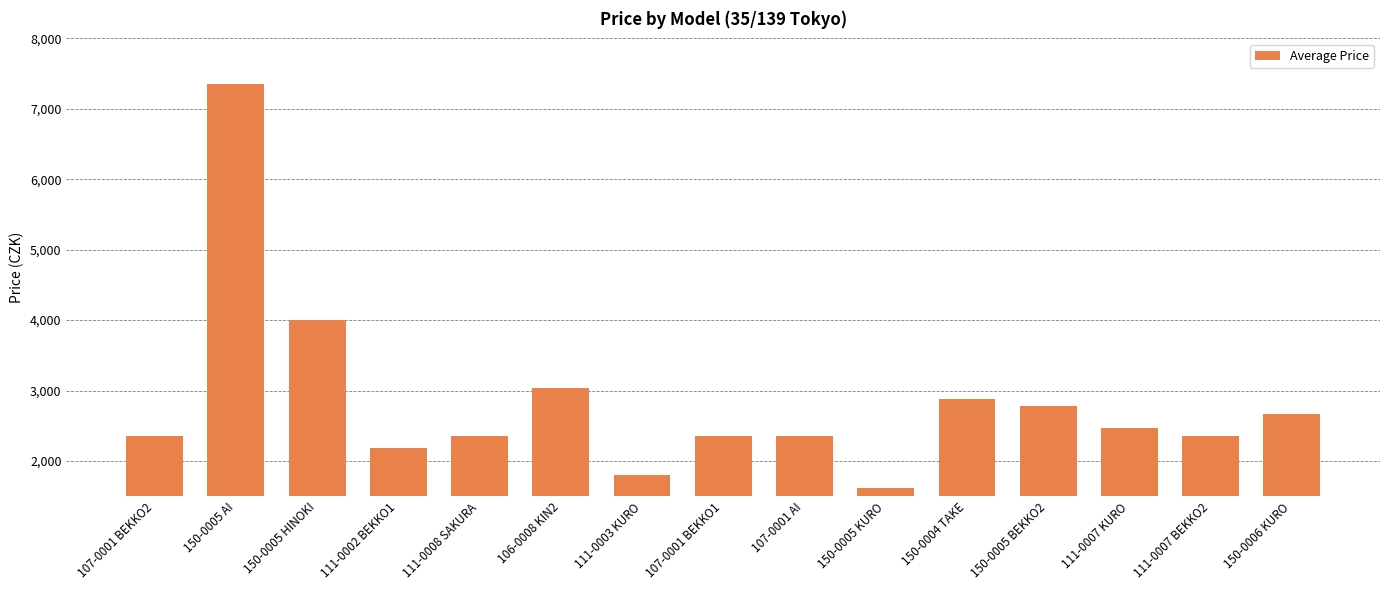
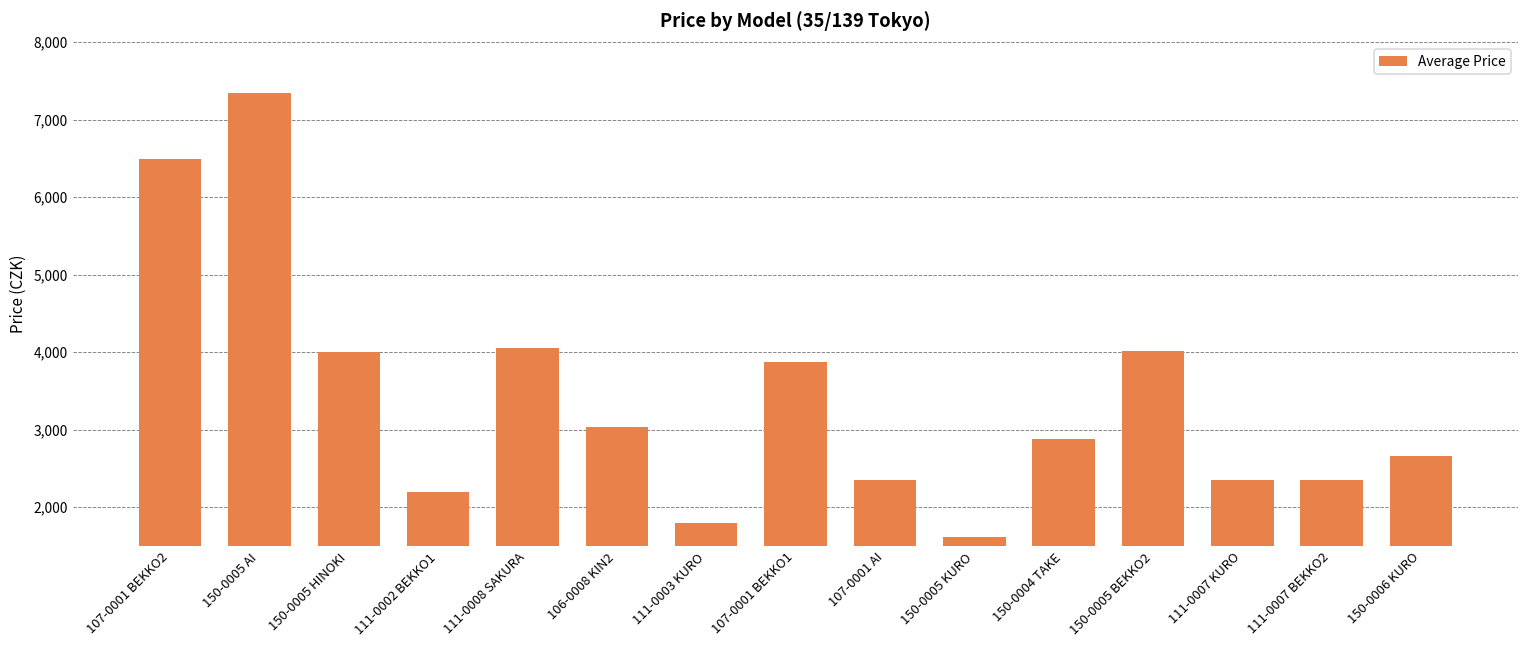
  {
-   "107-0001 BEKKO2": "2,300",
+   "107-0001 BEKKO2": "6,500",
    "150-0005 AI": "7,400",
    "150-0005 HINOKI": "4,000",
    "111-0002 BEKKO1": "2,200",
-   "111-0008 SAKURA": "2,300",
+   "111-0008 SAKURA": "4,100",
    "106-0008 KIN2": "3,000",
    "111-0003 KURO": "1,800",
-   "107-0001 BEKKO1": "2,300",
+   "107-0001 BEKKO1": "3,900",
    "107-0001 AI": "2,300",
    "150-0005 KURO": "1,600",
    "150-0004 TAKE": "2,900",
-   "150-0005 BEKKO2": "2,800",
-   "111-0007 KURO": "2,500",
+   "150-0005 BEKKO2": "4,000",
+   "111-0007 KURO": "2,300",
    "111-0007 BEKKO2": "2,300",
    "150-0006 KURO": "2,700"
  }
